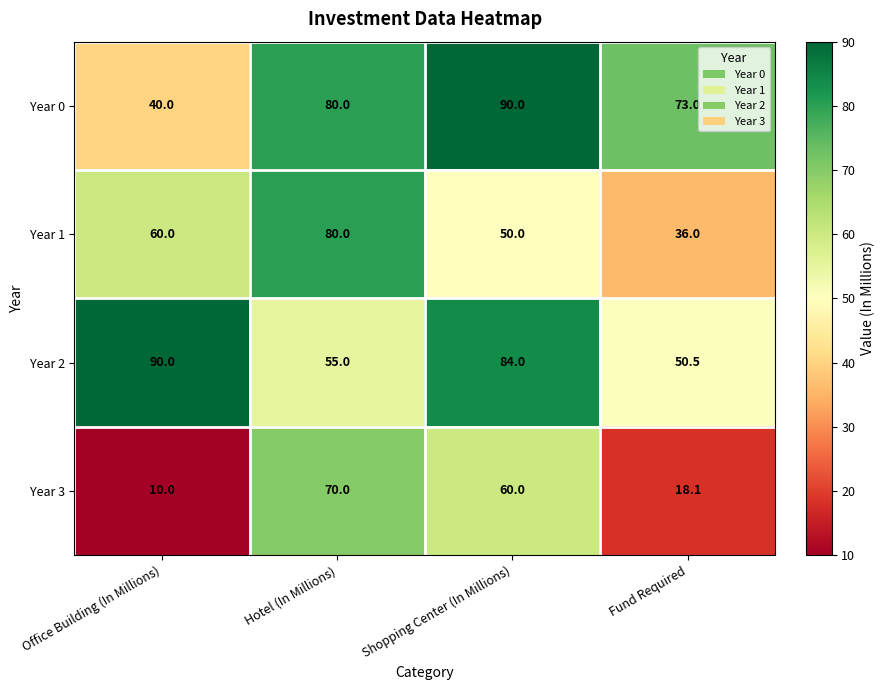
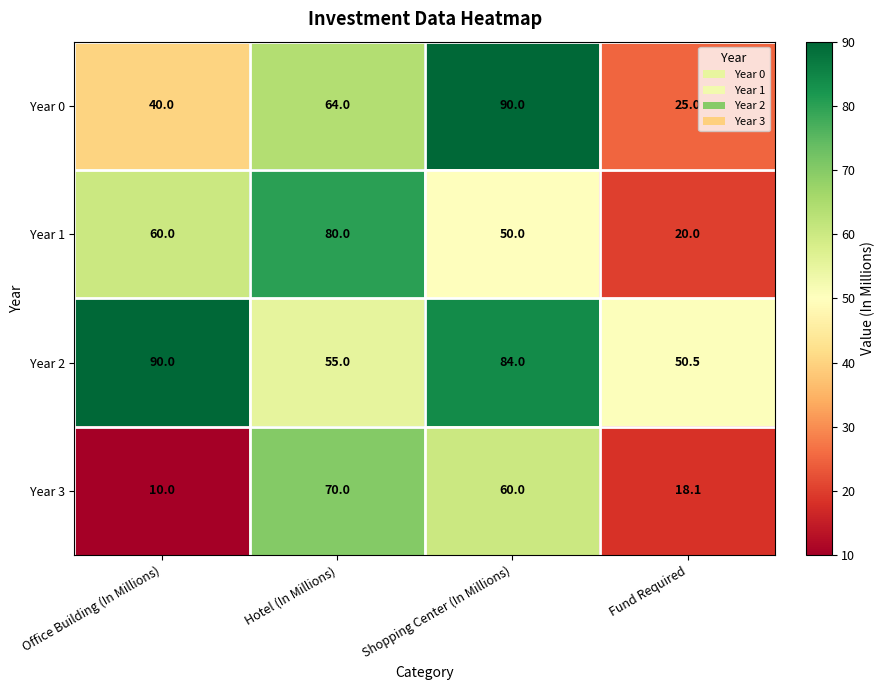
  {
    "Year 0": {
      "Office Building (In Millions)": 40.0,
-     "Hotel (In Millions)": 80.0,
+     "Hotel (In Millions)": 64.0,
      "Shopping Center (In Millions)": 90.0,
-     "Fund Required": 73.0
+     "Fund Required": 25.0
    },
    "Year 1": {
      "Office Building (In Millions)": 60.0,
      "Hotel (In Millions)": 80.0,
      "Shopping Center (In Millions)": 50.0,
-     "Fund Required": 36.0
+     "Fund Required": 20.0
    },
    "Year 2": {
      "Office Building (In Millions)": 90.0,
      "Hotel (In Millions)": 55.0,
      "Shopping Center (In Millions)": 84.0,
      "Fund Required": 50.5
    },
    "Year 3": {
      "Office Building (In Millions)": 10.0,
      "Hotel (In Millions)": 70.0,
      "Shopping Center (In Millions)": 60.0,
      "Fund Required": 18.1
    }
  }
